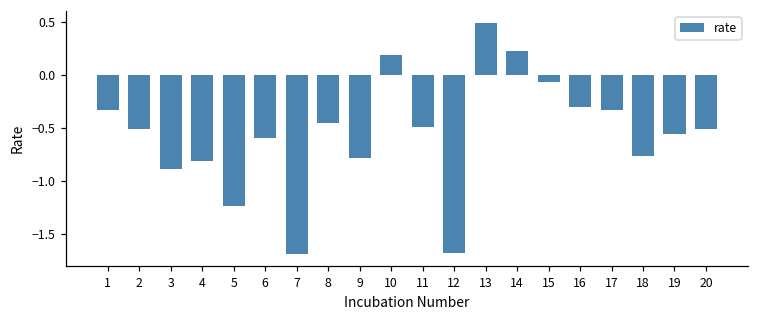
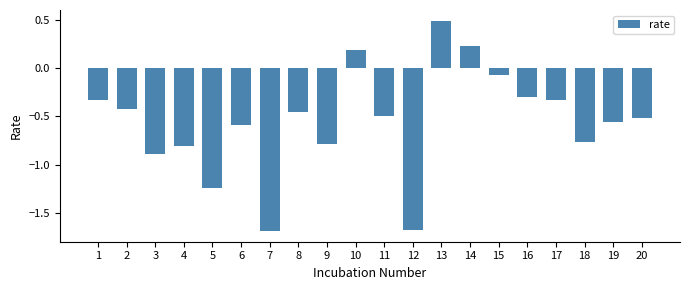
  {
    "1": -0.3,
-   "2": -0.5,
+   "2": -0.4,
    "3": -0.9,
    "4": -0.8,
    "5": -1.2,
    "6": -0.6,
    "7": -1.7,
    "8": -0.5,
    "9": -0.8,
    "10": 0.2,
    "11": -0.5,
    "12": -1.7,
    "13": 0.5,
    "14": 0.2,
    "15": -0.1,
    "16": -0.3,
    "17": -0.3,
    "18": -0.8,
    "19": -0.6,
    "20": -0.5
  }
